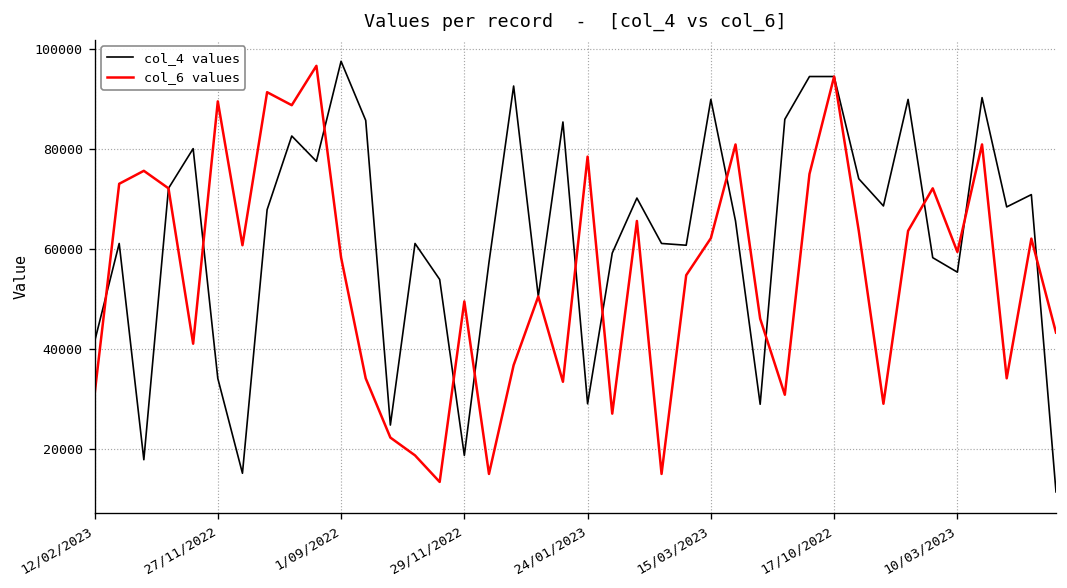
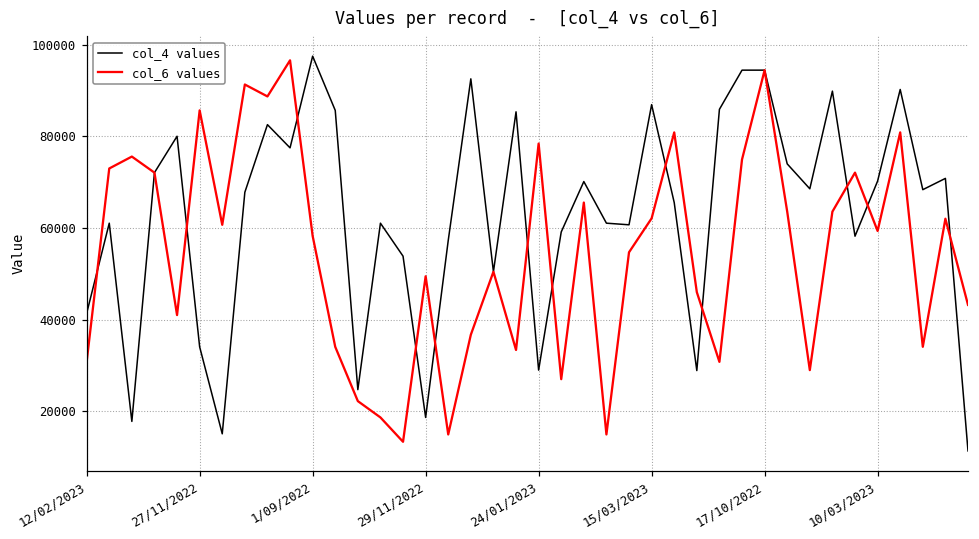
  {
    "col_4 values": {
      "12/02/2023": 41000,
      "27/11/2022": 34000,
      "29/11/2022": 19000,
      "24/01/2023": 29000,
-     "15/03/2023": 90000,
-     "10/03/2023": 55000
+     "15/03/2023": 87000,
+     "10/03/2023": 70000
    },
    "col_6 values": {
      "12/02/2023": 31000,
-     "27/11/2022": 89000,
+     "27/11/2022": 86000,
      "29/11/2022": 49000,
      "24/01/2023": 78000,
      "15/03/2023": 62000,
      "10/03/2023": 59000
    }
  }
